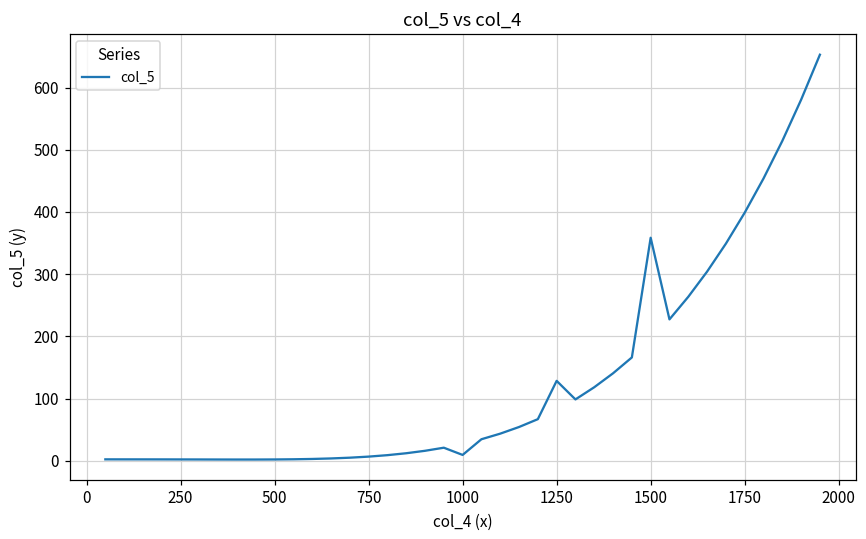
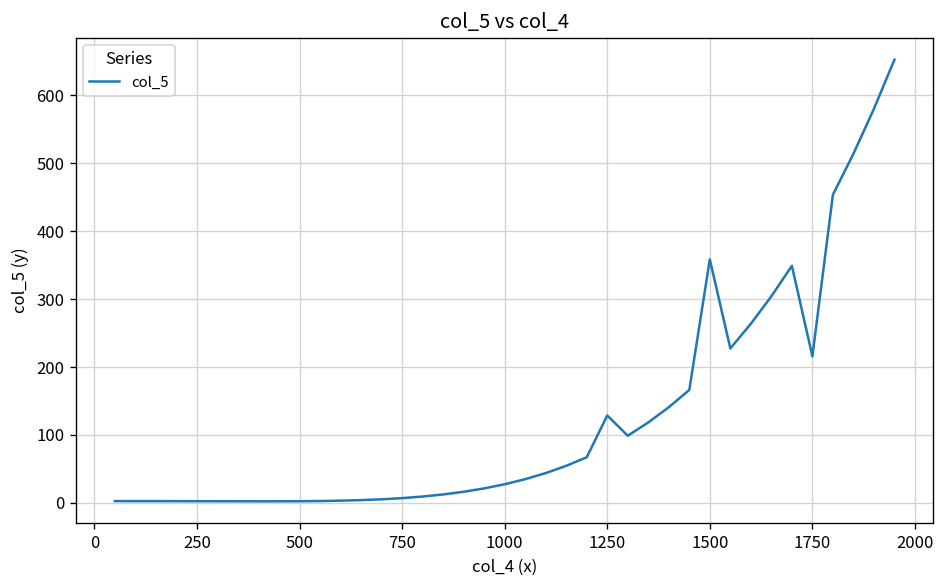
  {
    "250": 0,
    "500": 0,
    "750": 10,
-   "1000": 10,
+   "1000": 30,
    "1250": 130,
    "1500": 360,
-   "1750": 400
+   "1750": 220
  }
